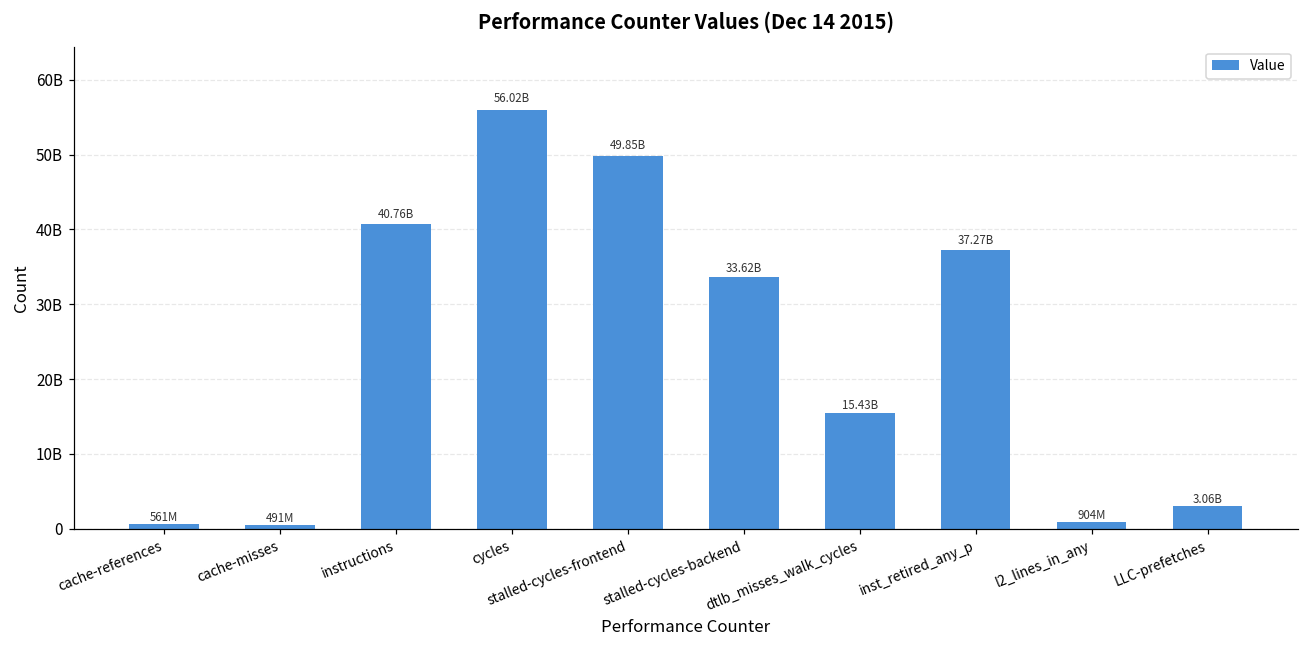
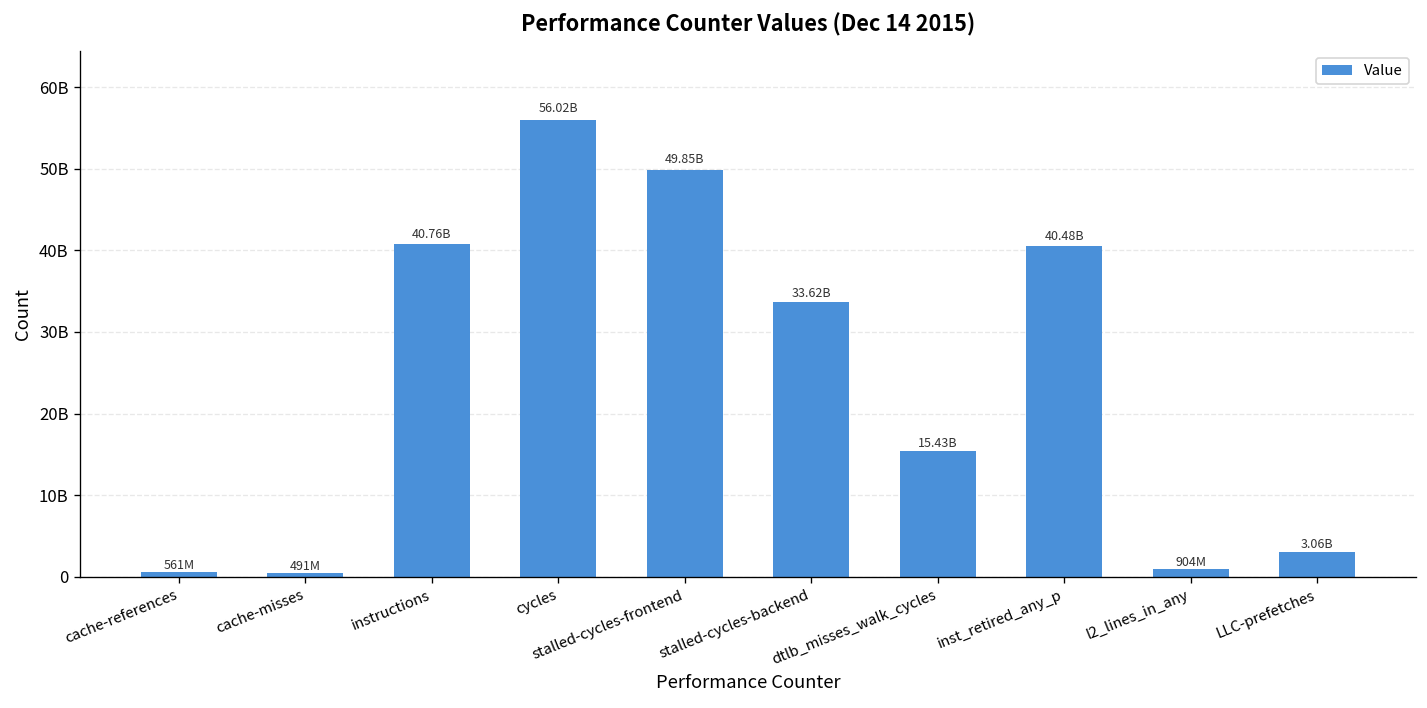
  {
    "cache-references": "561M",
    "cache-misses": "491M",
    "instructions": "40.76B",
    "cycles": "56.02B",
    "stalled-cycles-frontend": "49.85B",
    "stalled-cycles-backend": "33.62B",
    "dtlb_misses_walk_cycles": "15.43B",
-   "inst_retired_any_p": "37.27B",
+   "inst_retired_any_p": "40.48B",
    "l2_lines_in_any": "904M",
    "LLC-prefetches": "3.06B"
  }
